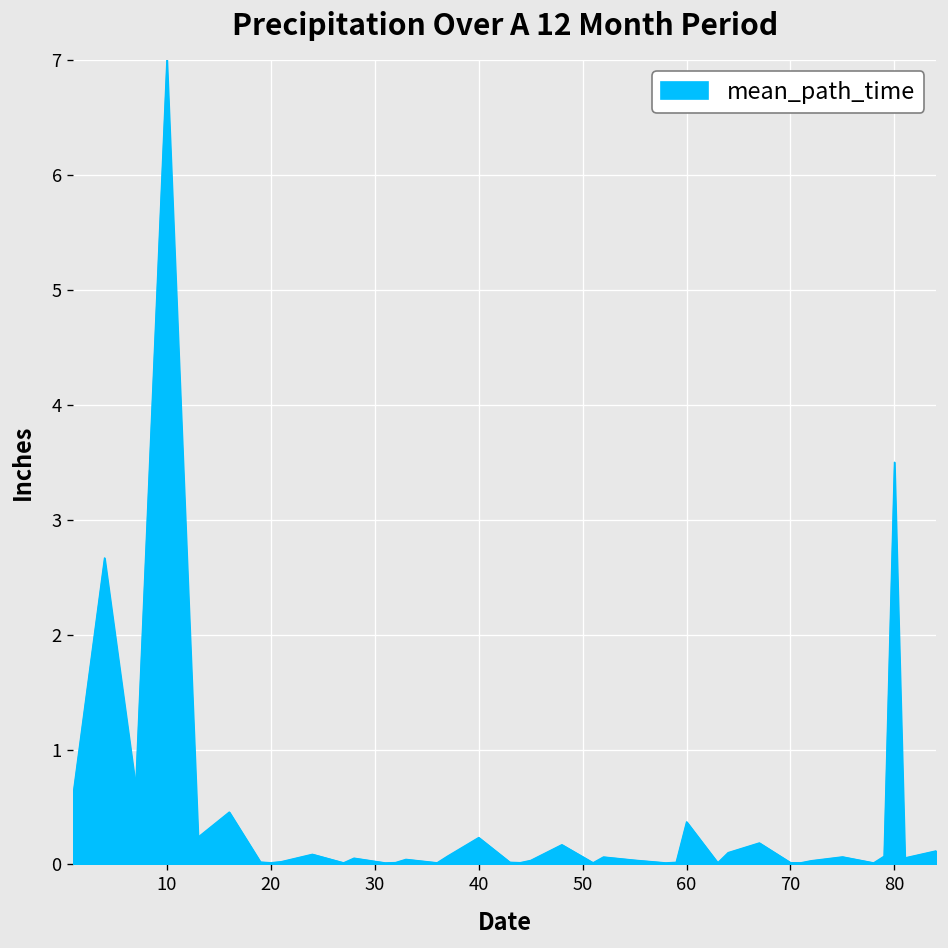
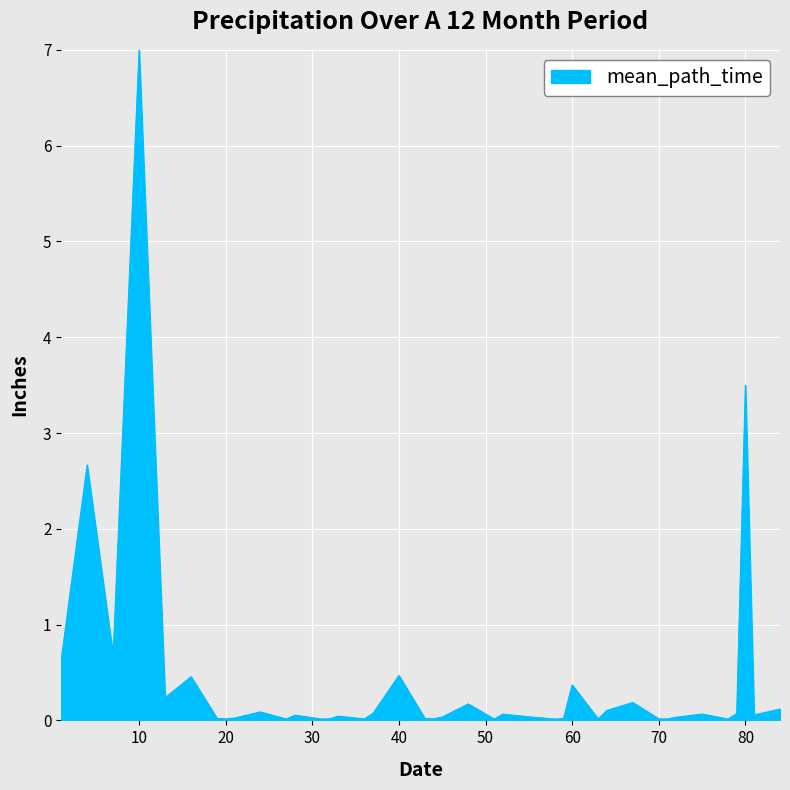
  {
    "10": 7.0,
    "20": 0.0,
-   "40": 0.2,
+   "40": 0.5,
    "60": 0.4,
    "70": 0.0,
    "80": 3.5
  }
